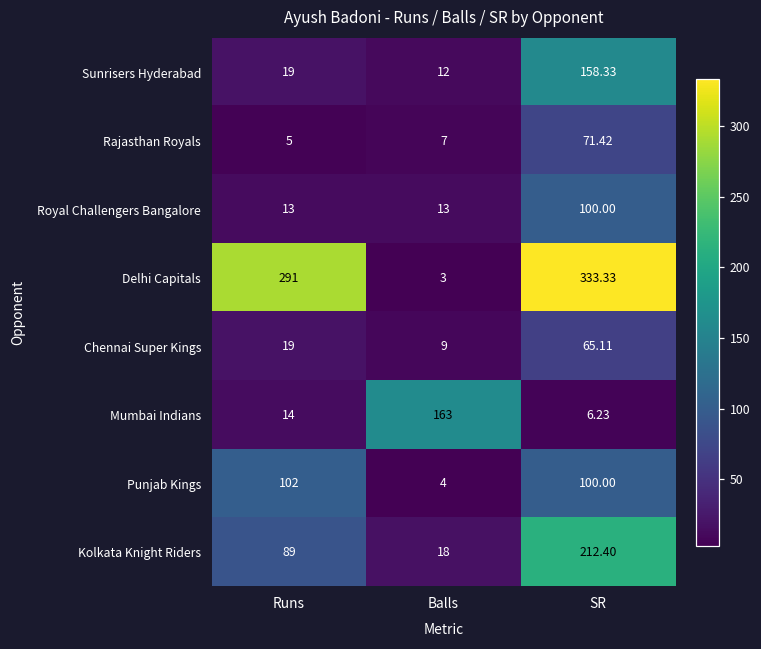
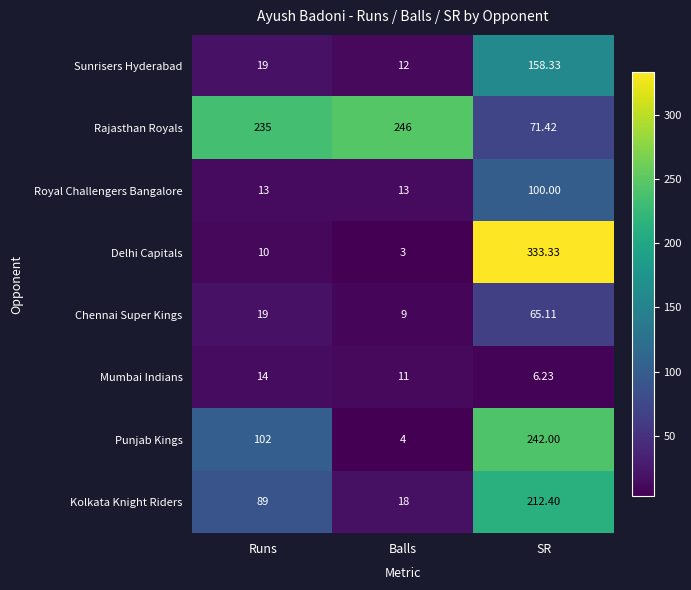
  {
    "Sunrisers Hyderabad": {
      "Runs": 19,
      "Balls": 12,
      "SR": 158.33
    },
    "Rajasthan Royals": {
-     "Runs": 5,
-     "Balls": 7,
+     "Runs": 235,
+     "Balls": 246,
      "SR": 71.42
    },
    "Royal Challengers Bangalore": {
      "Runs": 13,
      "Balls": 13,
      "SR": 100.00
    },
    "Delhi Capitals": {
-     "Runs": 291,
+     "Runs": 10,
      "Balls": 3,
      "SR": 333.33
    },
    "Chennai Super Kings": {
      "Runs": 19,
      "Balls": 9,
      "SR": 65.11
    },
    "Mumbai Indians": {
      "Runs": 14,
-     "Balls": 163,
+     "Balls": 11,
      "SR": 6.23
    },
    "Punjab Kings": {
      "Runs": 102,
      "Balls": 4,
-     "SR": 100.00
+     "SR": 242.00
    },
    "Kolkata Knight Riders": {
      "Runs": 89,
      "Balls": 18,
      "SR": 212.40
    }
  }
